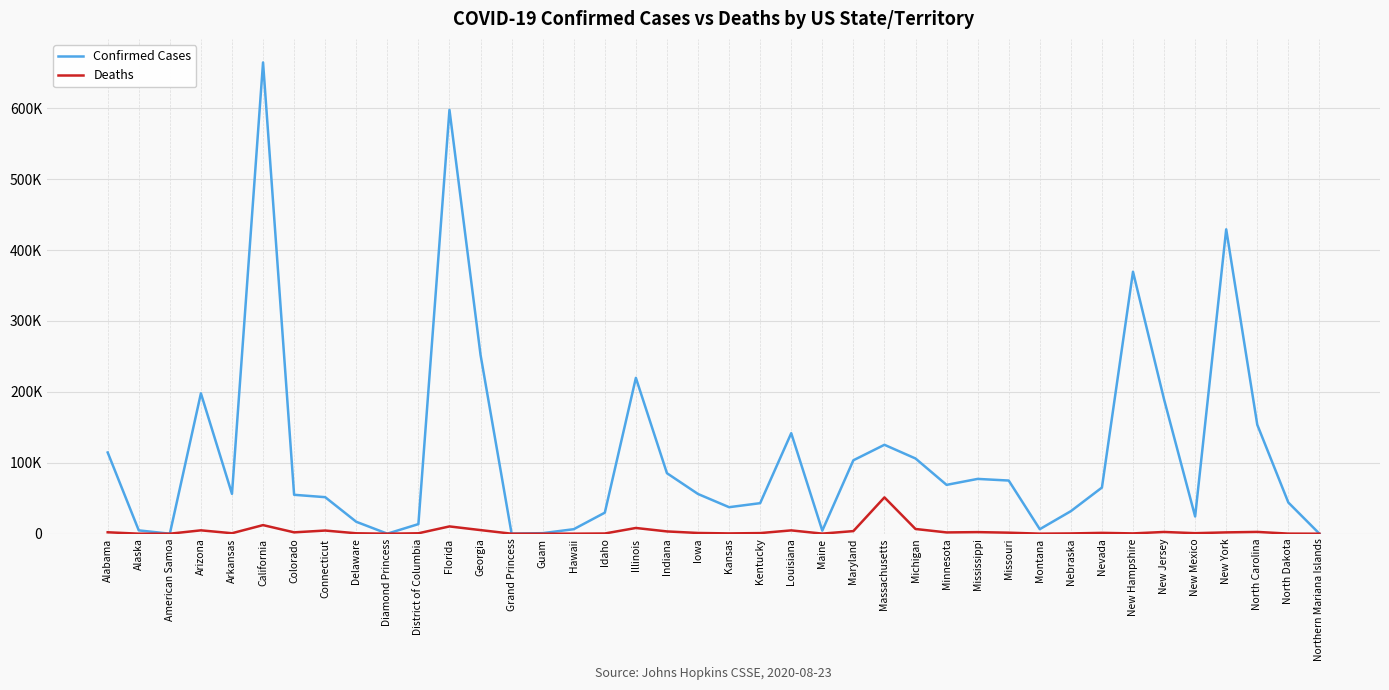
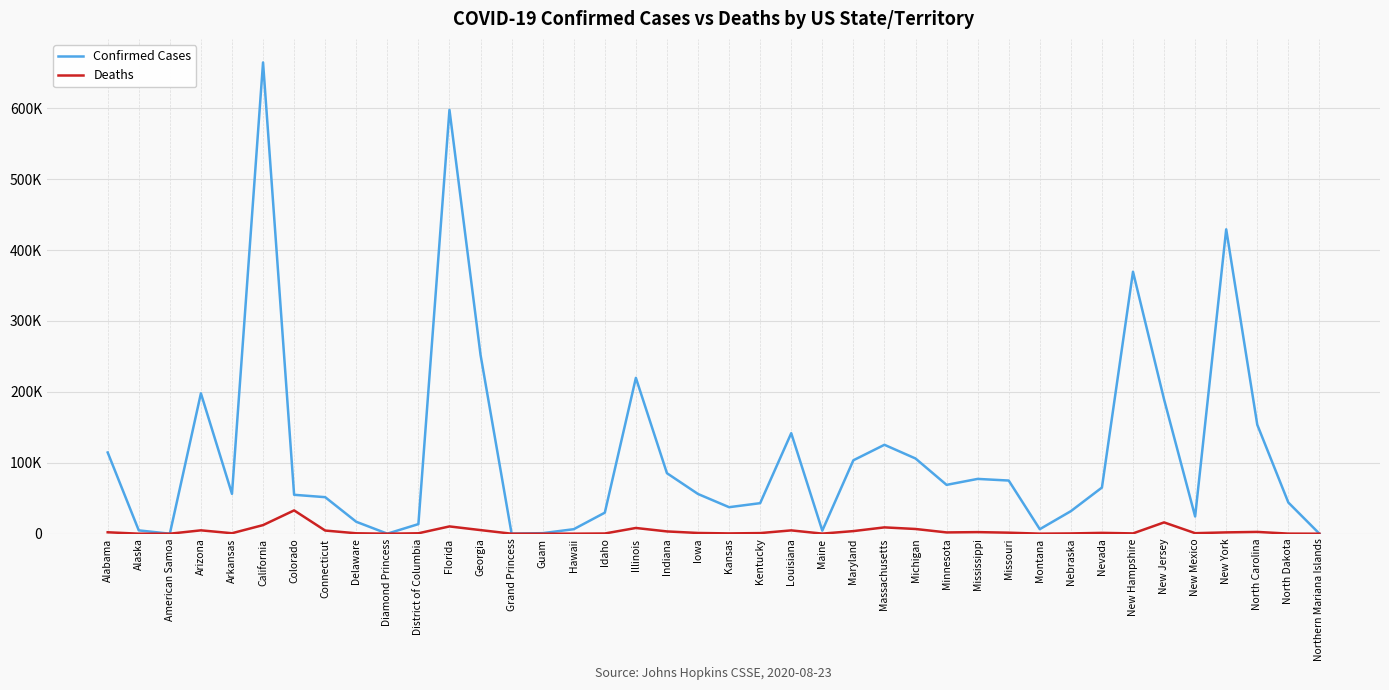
  {
    "Confirmed Cases": {
      "Alabama": 110000,
      "Alaska": 0,
      "Arizona": 200000,
      "Arkansas": 60000,
      "California": 660000,
      "Colorado": 50000,
      "Connecticut": 50000,
      "Delaware": 20000,
      "District of Columbia": 10000,
      "Florida": 600000,
      "Georgia": 250000,
      "Hawaii": 10000,
      "Idaho": 30000,
      "Illinois": 220000,
      "Indiana": 90000,
      "Iowa": 60000,
      "Kansas": 40000,
      "Kentucky": 40000,
      "Louisiana": 140000,
      "Maine": 0,
      "Maryland": 100000,
      "Massachusetts": 130000,
      "Michigan": 110000,
      "Minnesota": 70000,
      "Mississippi": 80000,
      "Missouri": 70000,
      "Montana": 10000,
      "Nebraska": 30000,
      "Nevada": 70000,
      "New Hampshire": 370000,
      "New Jersey": 190000,
      "New Mexico": 20000,
      "New York": 430000,
      "North Carolina": 150000,
      "North Dakota": 40000
    },
    "Deaths": {
      "Alabama": 0,
      "Alaska": 0,
      "Arizona": 0,
      "Arkansas": 0,
      "California": 10000,
-     "Colorado": 0,
+     "Colorado": 30000,
      "Connecticut": 0,
      "Delaware": 0,
      "District of Columbia": 0,
      "Florida": 10000,
      "Georgia": 10000,
      "Hawaii": 0,
      "Idaho": 0,
      "Illinois": 10000,
      "Indiana": 0,
      "Iowa": 0,
      "Kansas": 0,
      "Kentucky": 0,
      "Louisiana": 0,
      "Maine": 0,
      "Maryland": 0,
-     "Massachusetts": 50000,
+     "Massachusetts": 10000,
      "Michigan": 10000,
      "Minnesota": 0,
      "Mississippi": 0,
      "Missouri": 0,
      "Montana": 0,
      "Nebraska": 0,
      "Nevada": 0,
      "New Hampshire": 0,
-     "New Jersey": 0,
+     "New Jersey": 20000,
      "New Mexico": 0,
      "New York": 0,
      "North Carolina": 0,
      "North Dakota": 0
    }
  }
